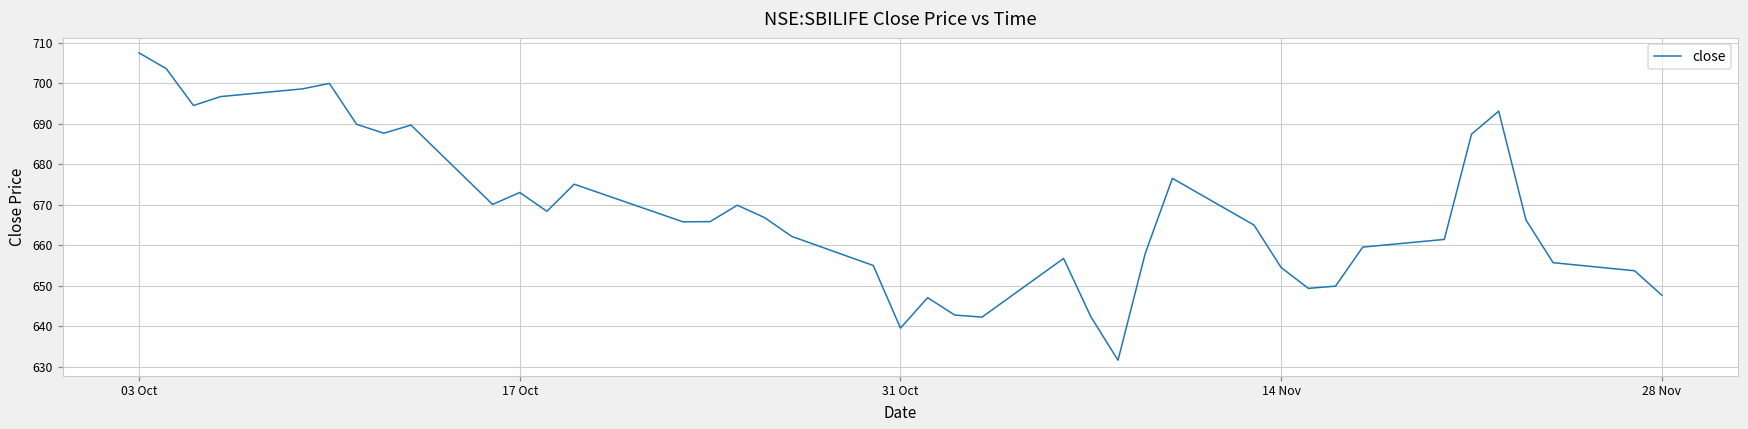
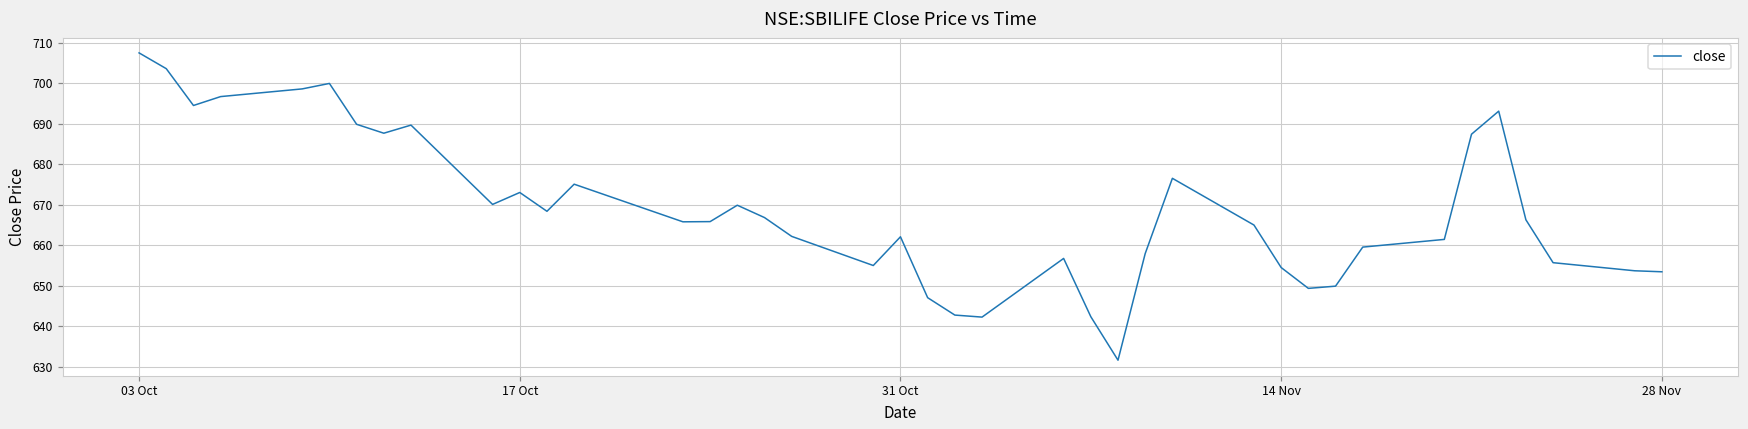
  {
    "03 Oct": 708,
    "17 Oct": 673,
-   "31 Oct": 640,
+   "31 Oct": 662,
    "14 Nov": 655,
-   "28 Nov": 648
+   "28 Nov": 653
  }
